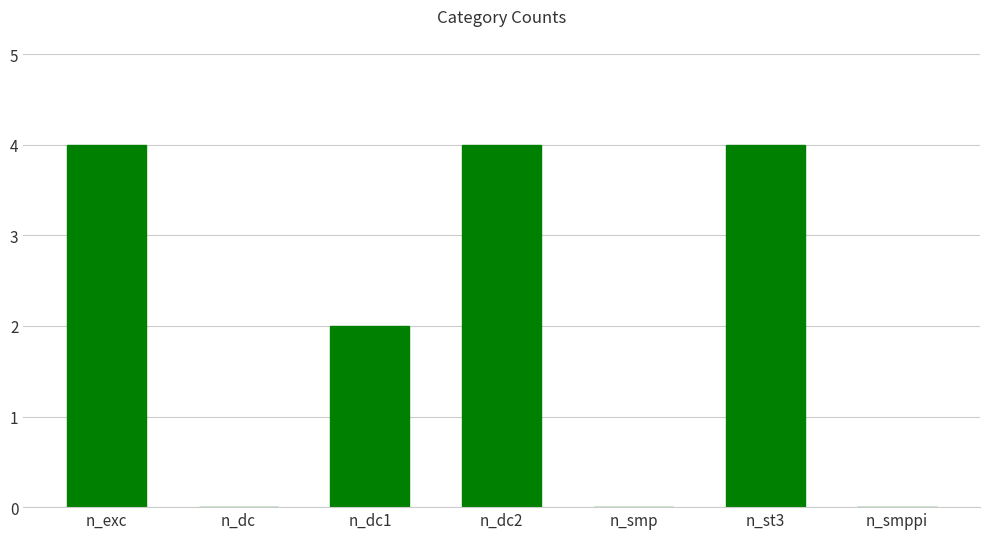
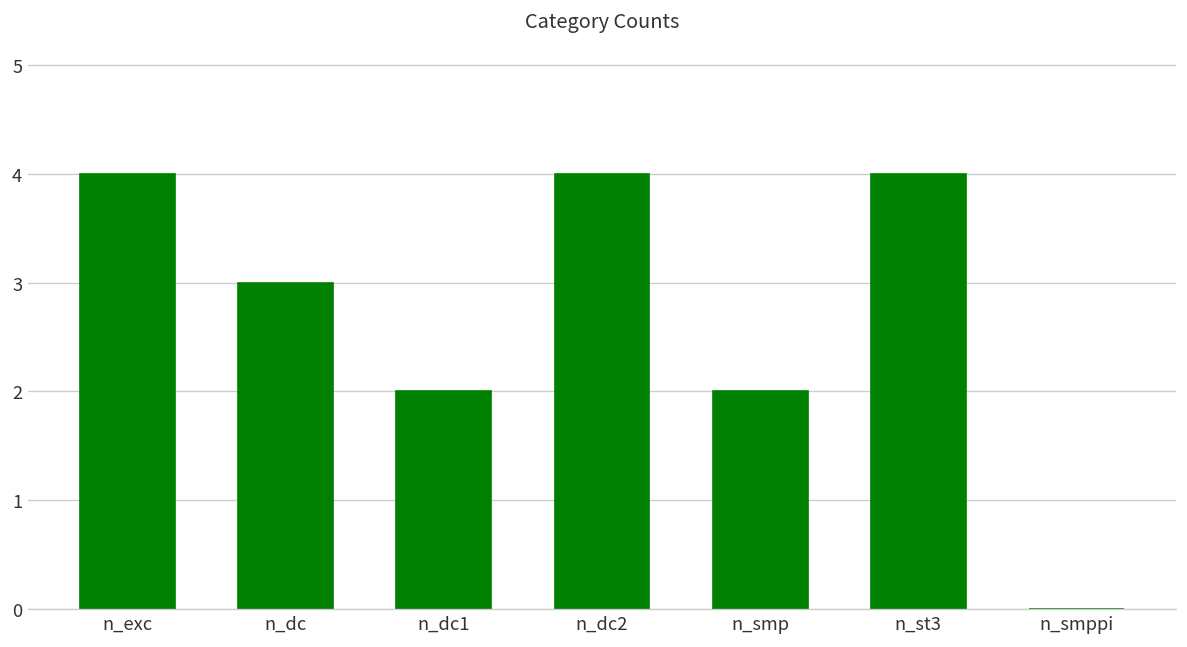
  {
    "n_exc": 4,
-   "n_dc": 0,
+   "n_dc": 3,
    "n_dc1": 2,
    "n_dc2": 4,
-   "n_smp": 0,
+   "n_smp": 2,
    "n_st3": 4,
    "n_smppi": 0
  }
